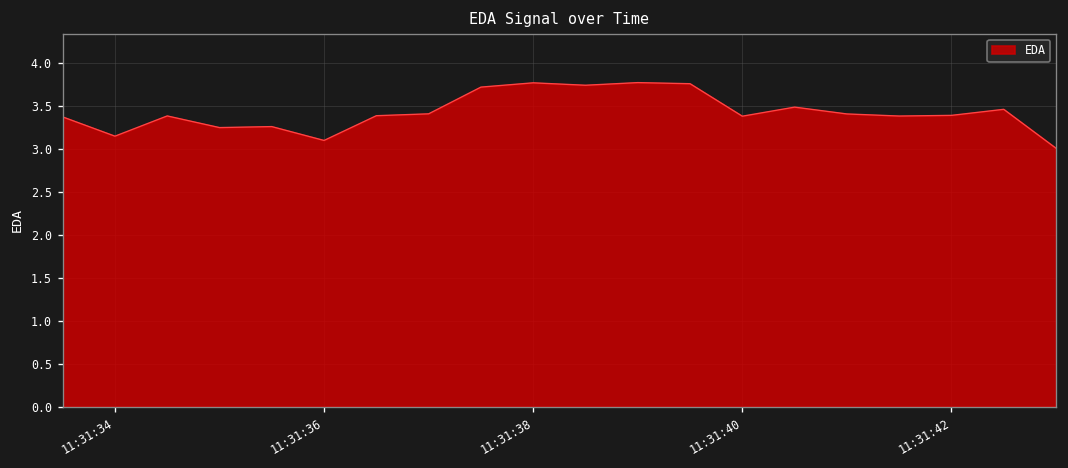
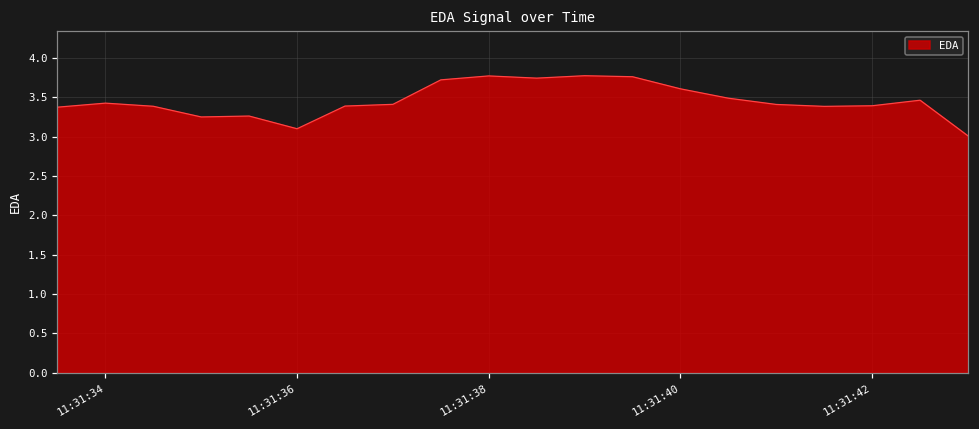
  {
-   "11:31:34": 3.2,
+   "11:31:34": 3.4,
    "11:31:36": 3.1,
    "11:31:38": 3.8,
-   "11:31:40": 3.4,
+   "11:31:40": 3.6,
    "11:31:42": 3.4
  }
